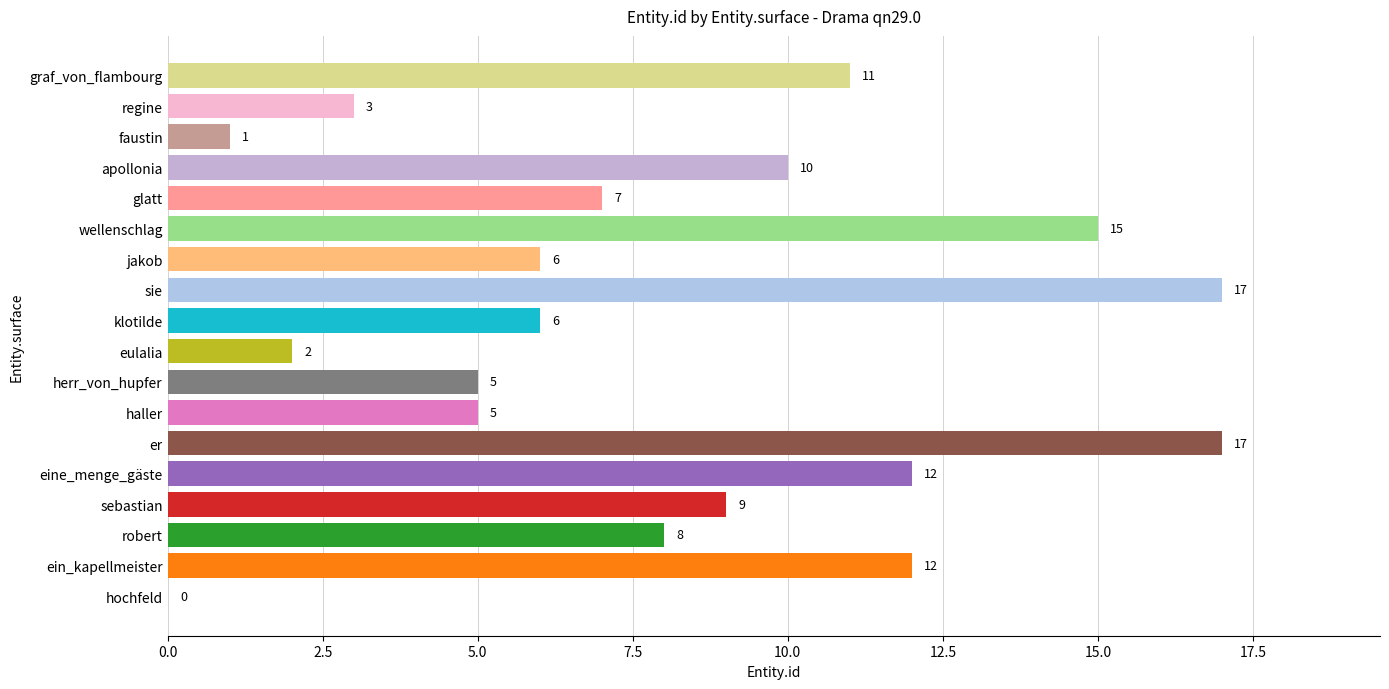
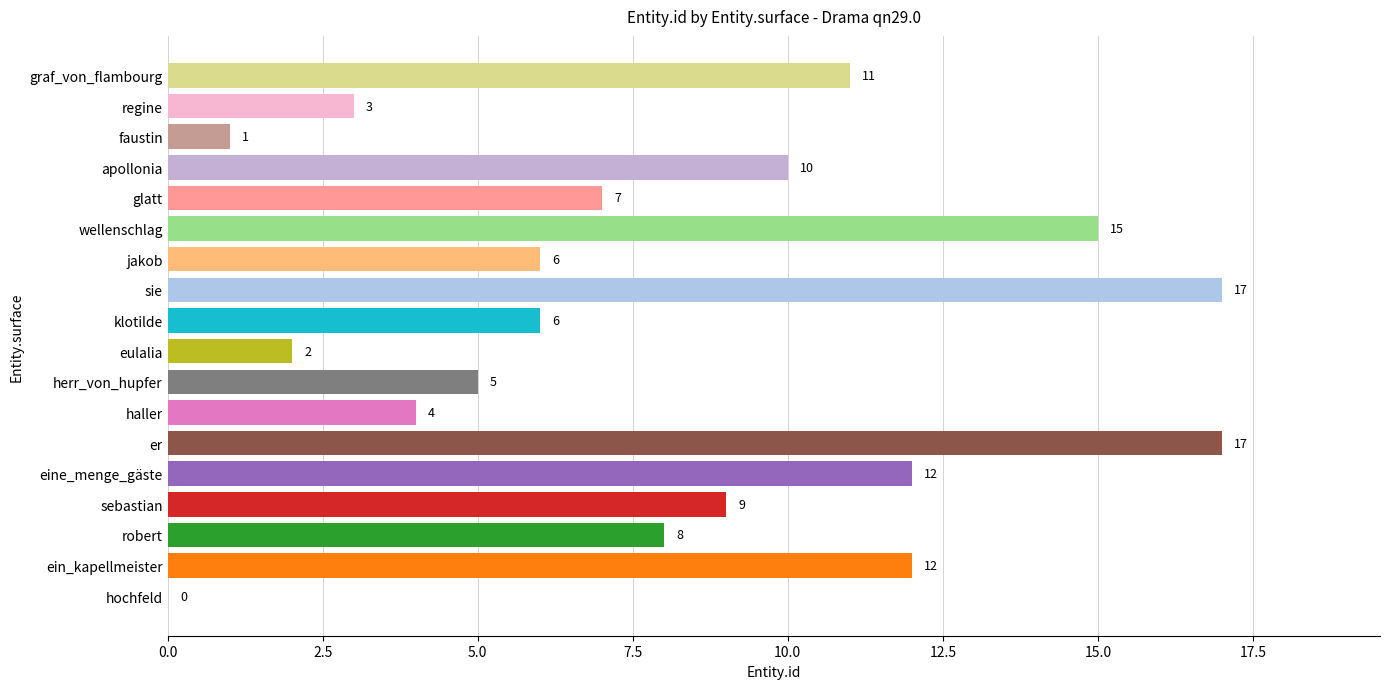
  {
    "graf_von_flambourg": 11,
    "regine": 3,
    "faustin": 1,
    "apollonia": 10,
    "glatt": 7,
    "wellenschlag": 15,
    "jakob": 6,
    "sie": 17,
    "klotilde": 6,
    "eulalia": 2,
    "herr_von_hupfer": 5,
-   "haller": 5,
+   "haller": 4,
    "er": 17,
    "eine_menge_gäste": 12,
    "sebastian": 9,
    "robert": 8,
    "ein_kapellmeister": 12,
    "hochfeld": 0
  }
